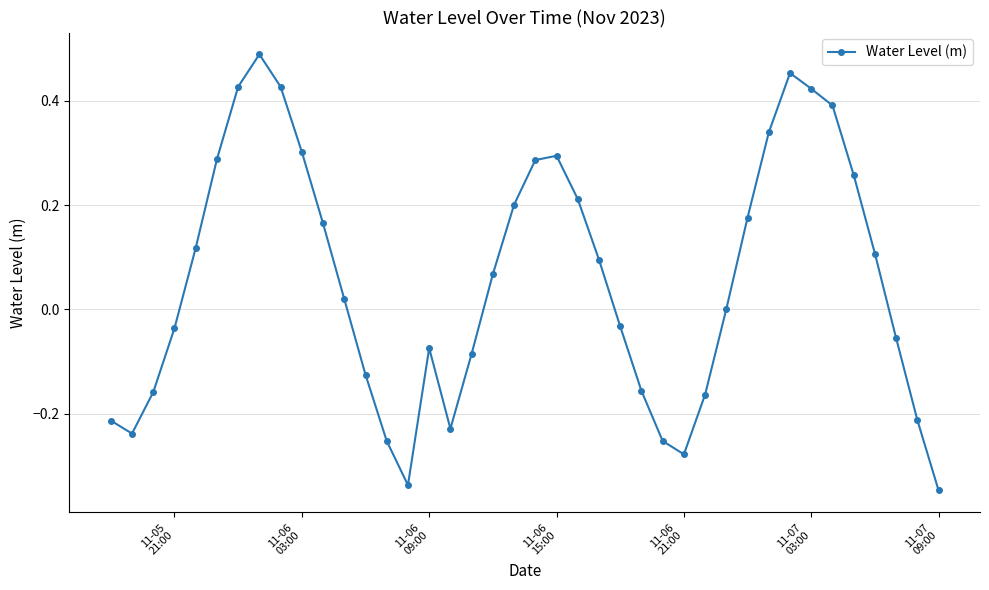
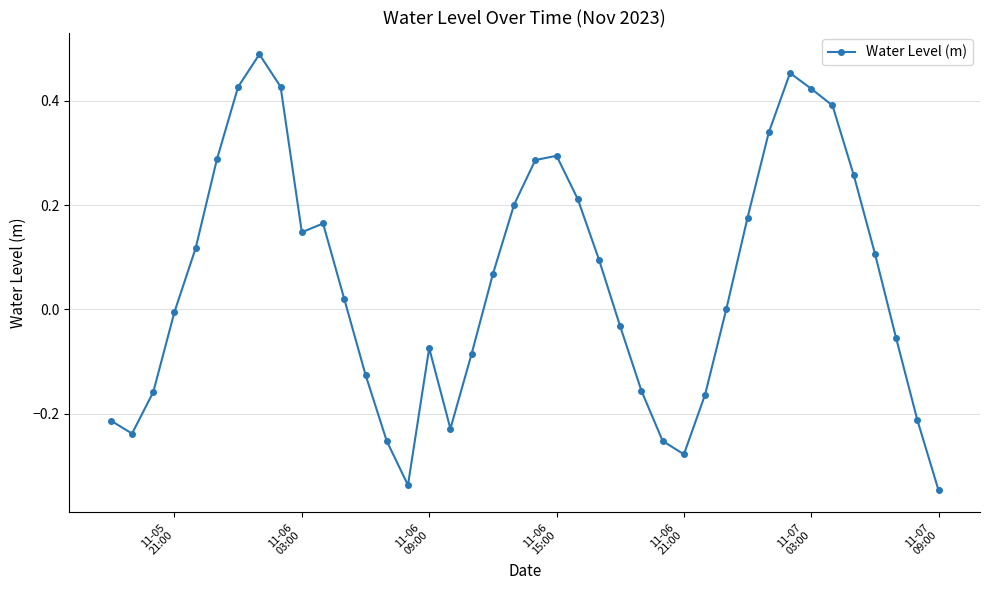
  {
-   "11-05 21:00": -0.04,
-   "11-06 03:00": 0.30,
+   "11-05 21:00": 0.00,
+   "11-06 03:00": 0.15,
    "11-06 09:00": -0.07,
    "11-06 15:00": 0.29,
    "11-06 21:00": -0.28,
    "11-07 03:00": 0.42,
    "11-07 09:00": -0.35
  }
